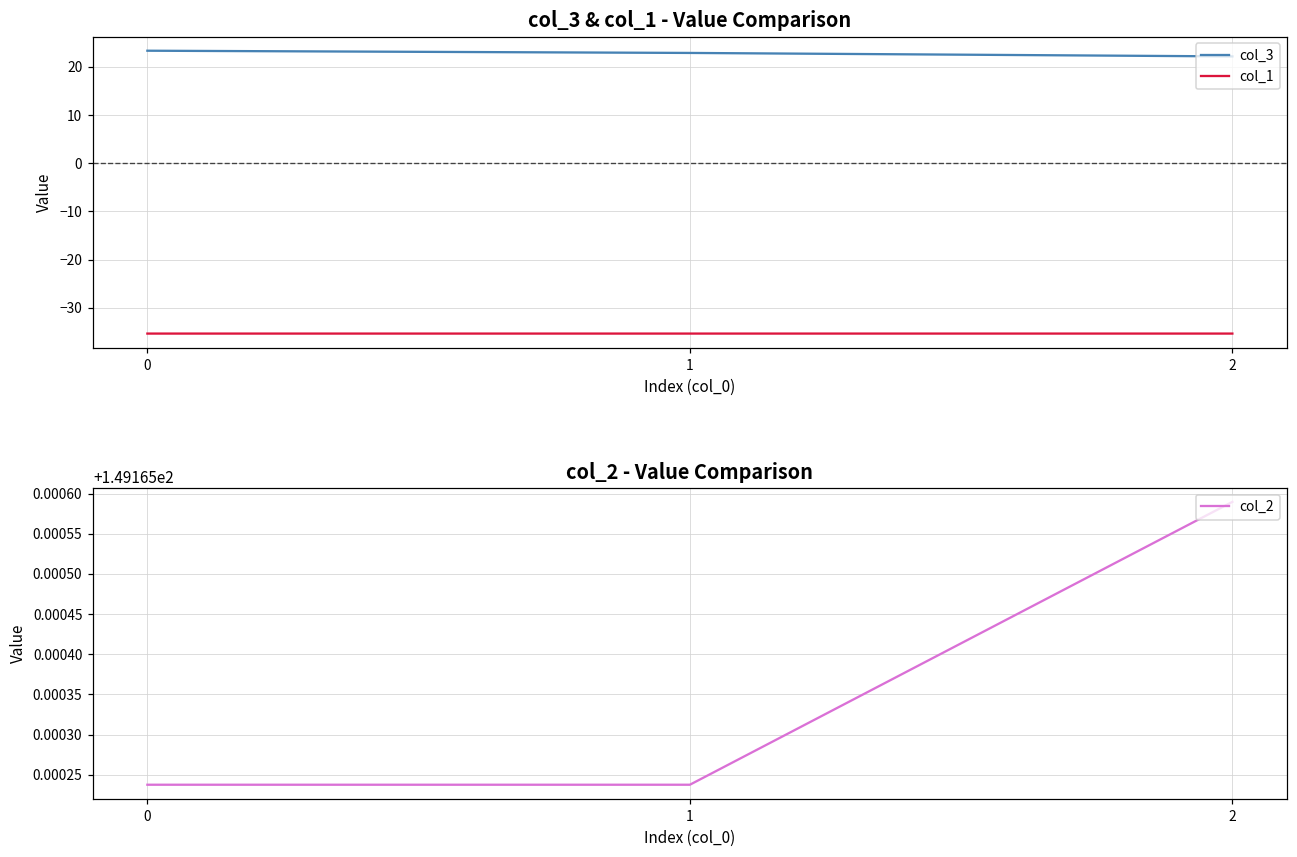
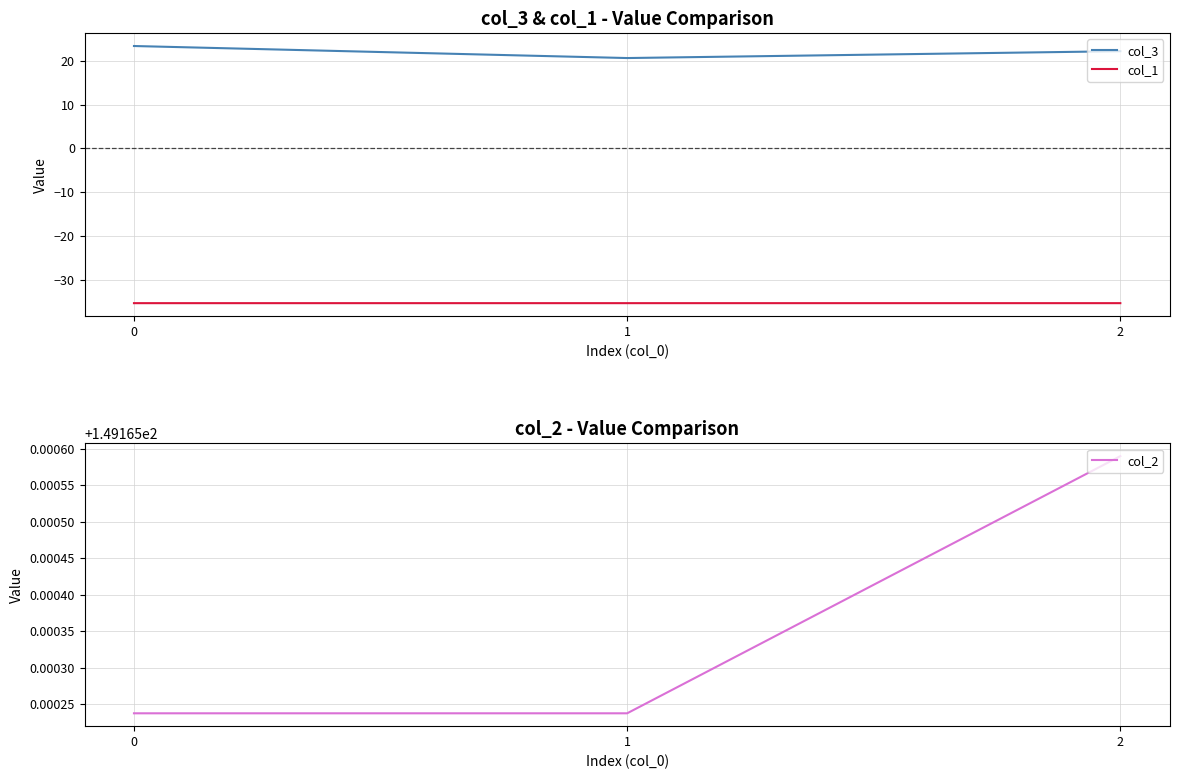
  {
    "col_3 & col_1 - Value Comparison": {
      "col_3": {
        "0": 23,
-       "1": 23
+       "1": 21
      },
      "col_1": {
        "0": -35,
        "1": -35,
        "2": -35
      }
    },
    "col_2 - Value Comparison": {
      "0": 149.16524,
      "1": 149.16524
    }
  }
